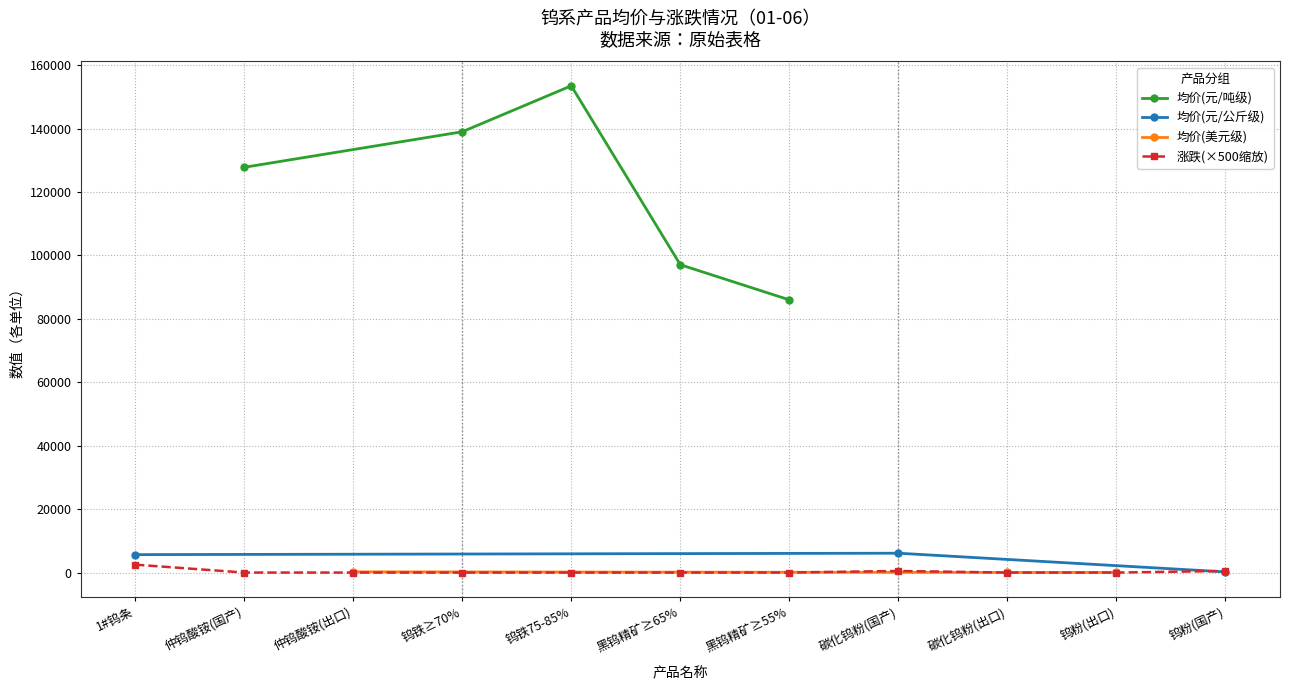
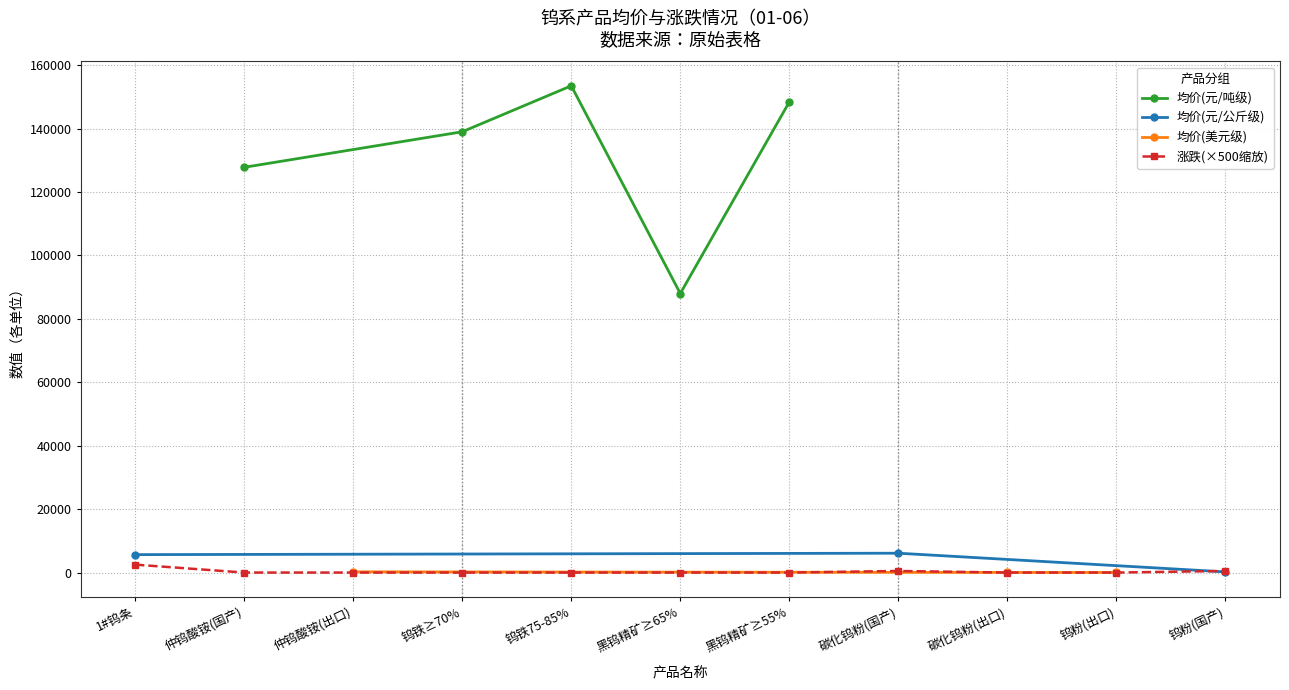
  {
    "均价(元/吨级)": {
      "仲钨酸铵(国产)": 128000,
      "钨铁≥70%": 139000,
      "钨铁75-85%": 154000,
-     "黑钨精矿≥65%": 97000,
-     "黑钨精矿≥55%": 86000
+     "黑钨精矿≥65%": 88000,
+     "黑钨精矿≥55%": 148000
    },
    "均价(元/公斤级)": {
      "1#钨条": 6000,
      "碳化钨粉(国产)": 6000
    },
    "涨跌(×500缩放)": {
      "1#钨条": 3000,
      "仲钨酸铵(国产)": 0,
      "钨铁≥70%": 0,
      "钨铁75-85%": 0,
      "黑钨精矿≥65%": 0,
      "黑钨精矿≥55%": 0,
      "碳化钨粉(国产)": 1000
    }
  }
